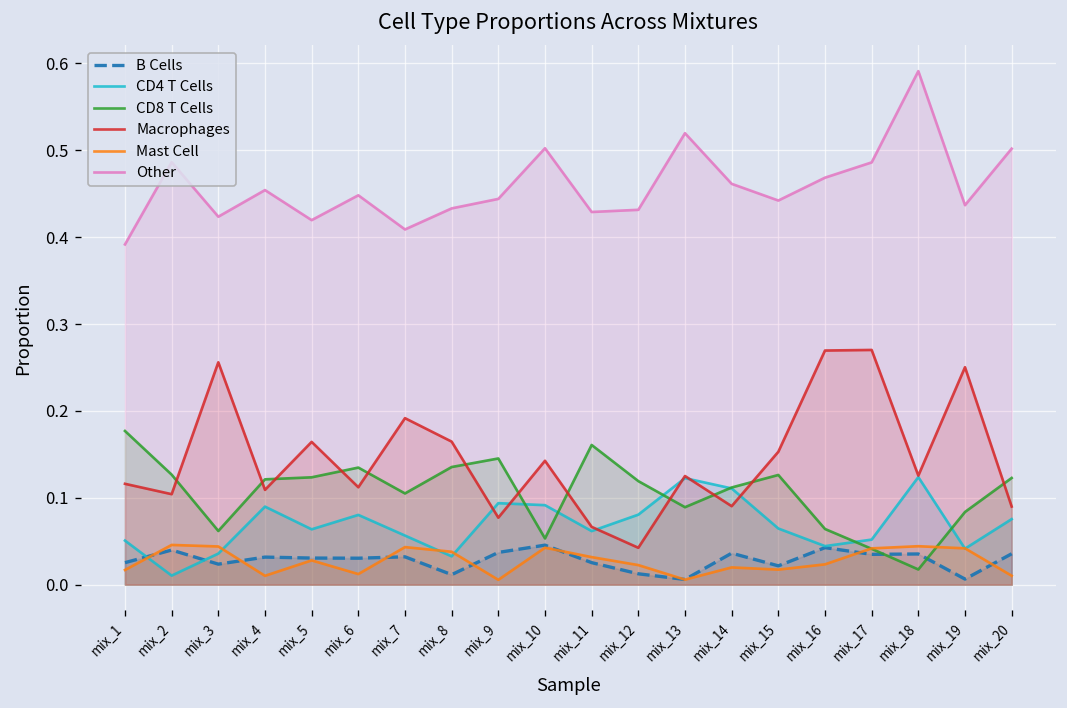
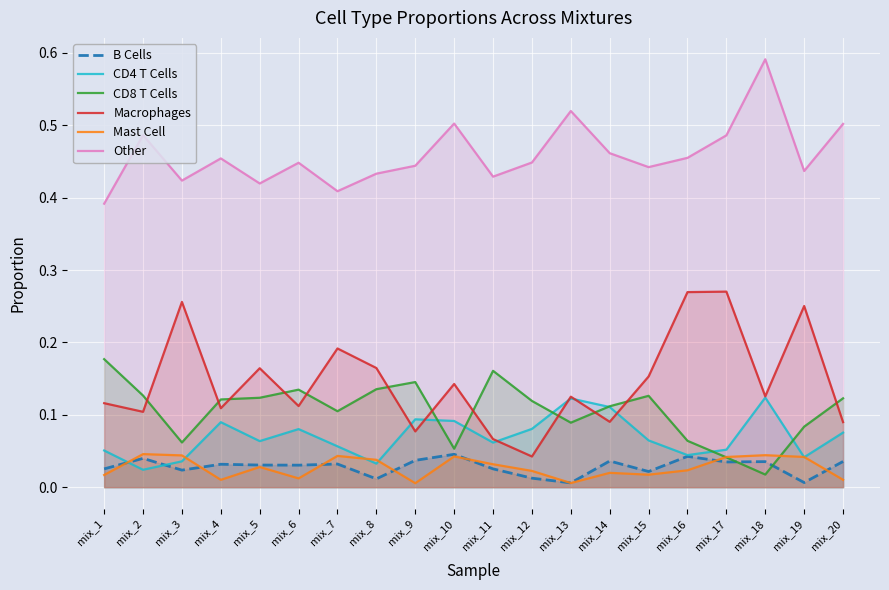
  {
    "B Cells": {
      "mix_1": 0.03,
      "mix_2": 0.04,
      "mix_3": 0.02,
      "mix_4": 0.03,
      "mix_6": 0.03,
      "mix_7": 0.03,
      "mix_8": 0.01,
      "mix_9": 0.04,
      "mix_11": 0.03,
      "mix_12": 0.01,
      "mix_14": 0.04,
      "mix_15": 0.02,
      "mix_17": 0.03,
      "mix_18": 0.04,
      "mix_19": 0.01,
      "mix_20": 0.04
    },
    "CD4 T Cells": {
      "mix_1": 0.05,
-     "mix_2": 0.01,
+     "mix_2": 0.02,
      "mix_3": 0.04,
      "mix_4": 0.09,
      "mix_5": 0.06,
      "mix_6": 0.08,
      "mix_7": 0.06,
      "mix_8": 0.03,
      "mix_9": 0.09,
      "mix_10": 0.09,
      "mix_11": 0.06,
      "mix_12": 0.08,
      "mix_15": 0.06,
      "mix_17": 0.05,
      "mix_20": 0.08
    },
    "CD8 T Cells": {
      "mix_1": 0.18,
      "mix_2": 0.13,
      "mix_3": 0.06,
      "mix_4": 0.12,
      "mix_5": 0.12,
      "mix_6": 0.13,
      "mix_7": 0.10,
      "mix_8": 0.14,
      "mix_9": 0.15,
      "mix_10": 0.05,
      "mix_11": 0.16,
      "mix_12": 0.12,
      "mix_13": 0.09,
      "mix_15": 0.13,
      "mix_16": 0.06,
      "mix_18": 0.02,
      "mix_19": 0.08,
      "mix_20": 0.12
    },
    "Macrophages": {
      "mix_1": 0.12,
      "mix_2": 0.10,
      "mix_3": 0.26,
      "mix_4": 0.11,
      "mix_5": 0.16,
      "mix_6": 0.11,
      "mix_7": 0.19,
      "mix_8": 0.16,
      "mix_9": 0.08,
      "mix_10": 0.14,
      "mix_11": 0.07,
      "mix_12": 0.04,
      "mix_14": 0.09,
      "mix_15": 0.15,
      "mix_16": 0.27,
      "mix_17": 0.27,
      "mix_19": 0.25,
      "mix_20": 0.09
    },
    "Mast Cell": {
      "mix_1": 0.02,
      "mix_2": 0.05,
      "mix_3": 0.04,
      "mix_4": 0.01,
      "mix_6": 0.01,
      "mix_7": 0.04,
      "mix_8": 0.04,
      "mix_9": 0.01,
      "mix_11": 0.03,
      "mix_12": 0.02,
      "mix_14": 0.02,
      "mix_15": 0.02,
      "mix_16": 0.02,
      "mix_18": 0.04,
      "mix_20": 0.01
    },
    "Other": {
      "mix_1": 0.39,
      "mix_3": 0.42,
      "mix_4": 0.45,
      "mix_5": 0.42,
      "mix_6": 0.45,
      "mix_7": 0.41,
      "mix_8": 0.43,
      "mix_9": 0.44,
      "mix_10": 0.50,
      "mix_11": 0.43,
-     "mix_12": 0.43,
+     "mix_12": 0.45,
      "mix_13": 0.52,
      "mix_14": 0.46,
      "mix_15": 0.44,
-     "mix_16": 0.47,
+     "mix_16": 0.45,
      "mix_17": 0.49,
      "mix_18": 0.59,
      "mix_19": 0.44,
      "mix_20": 0.50
    }
  }
